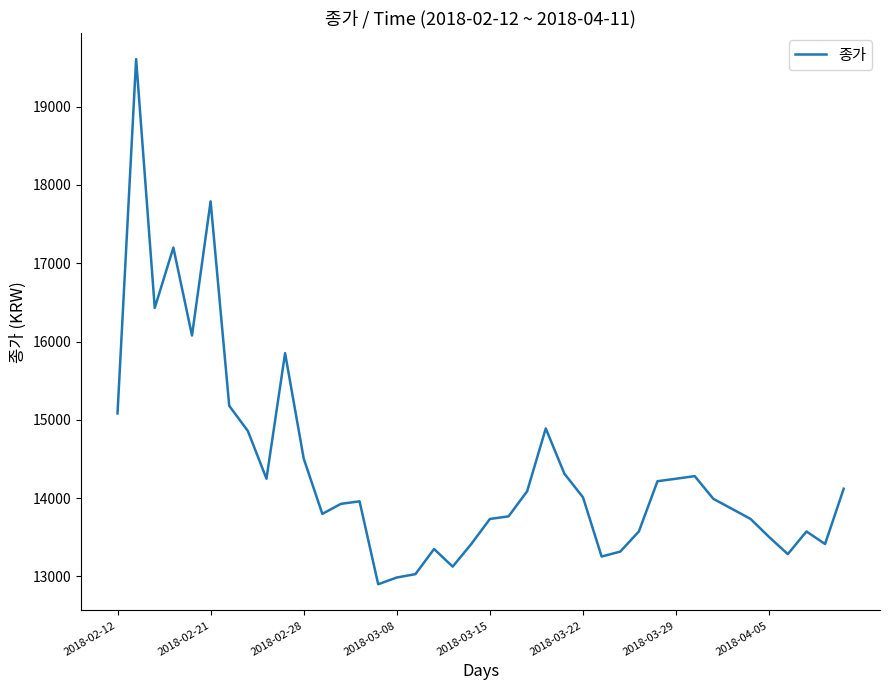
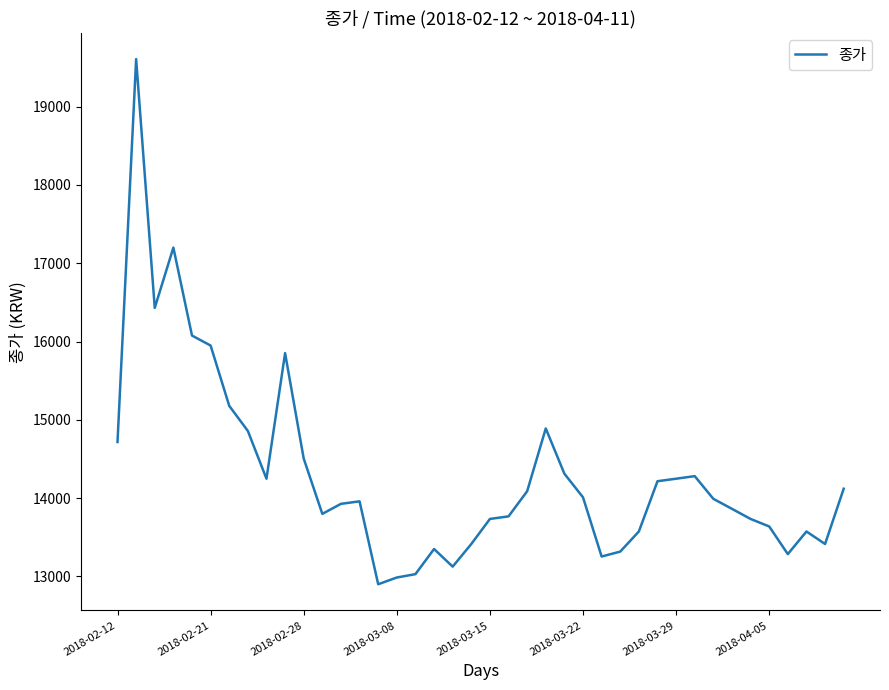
  {
-   "2018-02-12": 15100,
-   "2018-02-21": 17800,
+   "2018-02-12": 14700,
+   "2018-02-21": 15900,
    "2018-02-28": 14500,
    "2018-03-08": 13000,
    "2018-03-15": 13700,
    "2018-03-22": 14000,
    "2018-03-29": 14200,
-   "2018-04-05": 13500
+   "2018-04-05": 13600
  }
